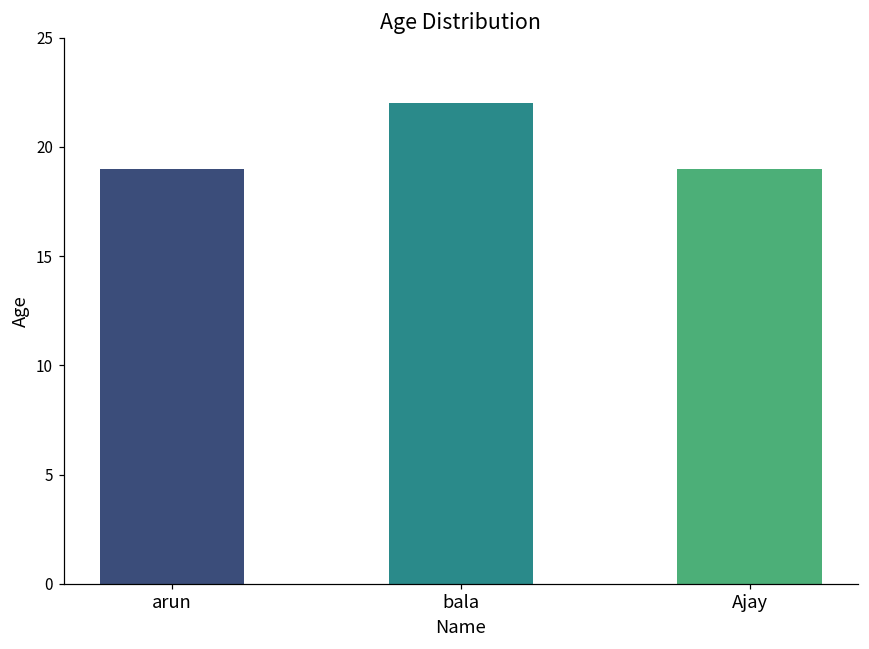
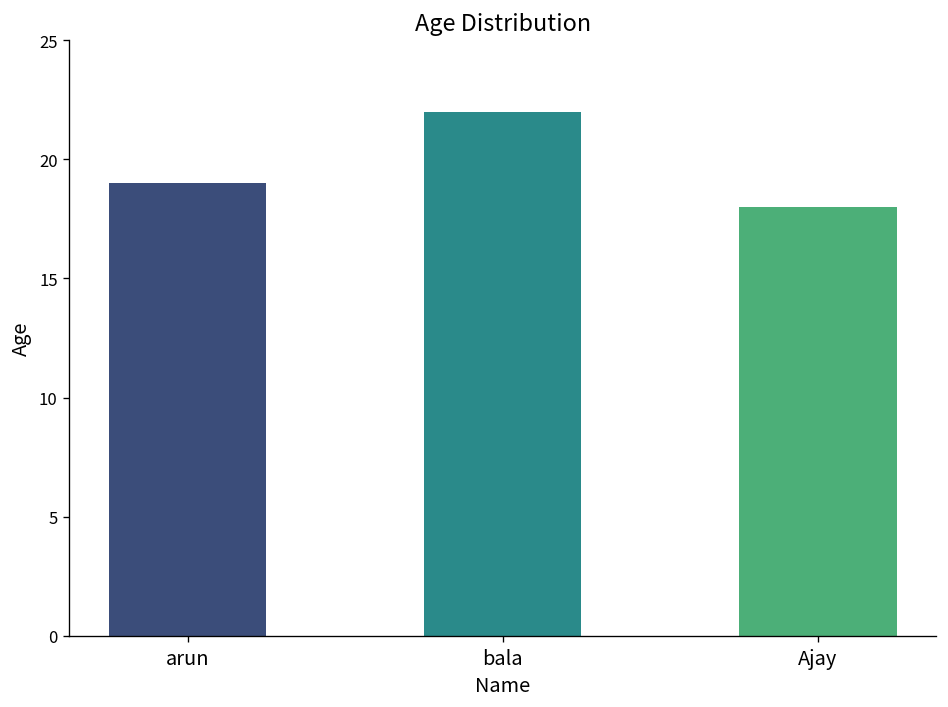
  {
    "arun": 19,
    "bala": 22,
-   "Ajay": 19
+   "Ajay": 18
  }
